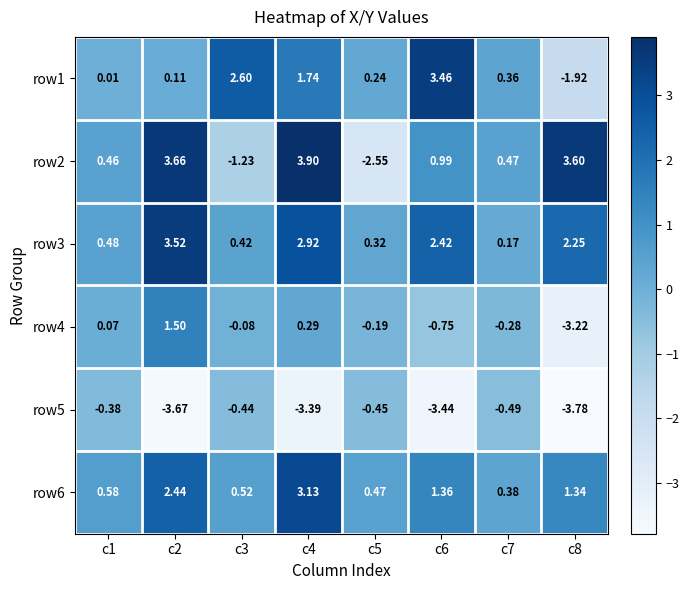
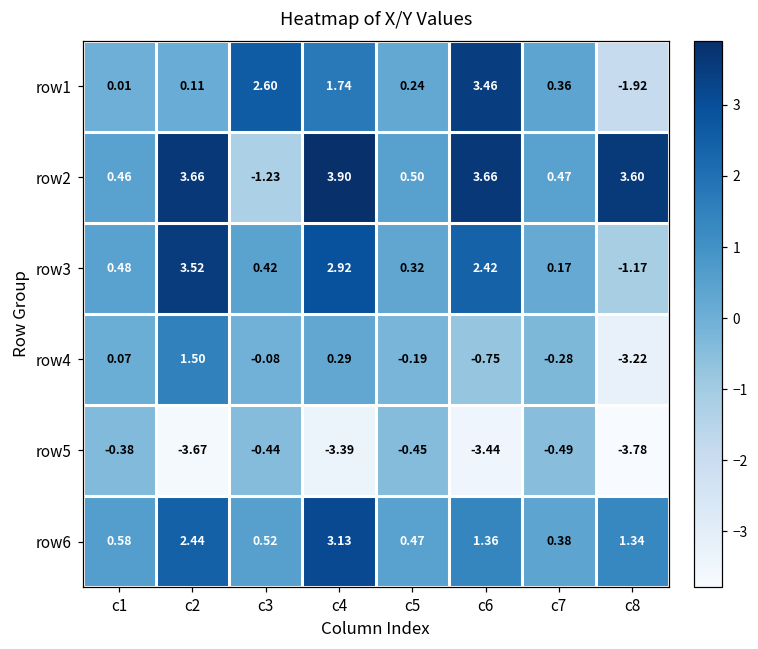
  {
    "row1": {
      "c1": 0.01,
      "c2": 0.11,
      "c3": 2.60,
      "c4": 1.74,
      "c5": 0.24,
      "c6": 3.46,
      "c7": 0.36,
      "c8": -1.92
    },
    "row2": {
      "c1": 0.46,
      "c2": 3.66,
      "c3": -1.23,
      "c4": 3.90,
-     "c5": -2.55,
-     "c6": 0.99,
+     "c5": 0.50,
+     "c6": 3.66,
      "c7": 0.47,
      "c8": 3.60
    },
    "row3": {
      "c1": 0.48,
      "c2": 3.52,
      "c3": 0.42,
      "c4": 2.92,
      "c5": 0.32,
      "c6": 2.42,
      "c7": 0.17,
-     "c8": 2.25
+     "c8": -1.17
    },
    "row4": {
      "c1": 0.07,
      "c2": 1.50,
      "c3": -0.08,
      "c4": 0.29,
      "c5": -0.19,
      "c6": -0.75,
      "c7": -0.28,
      "c8": -3.22
    },
    "row5": {
      "c1": -0.38,
      "c2": -3.67,
      "c3": -0.44,
      "c4": -3.39,
      "c5": -0.45,
      "c6": -3.44,
      "c7": -0.49,
      "c8": -3.78
    },
    "row6": {
      "c1": 0.58,
      "c2": 2.44,
      "c3": 0.52,
      "c4": 3.13,
      "c5": 0.47,
      "c6": 1.36,
      "c7": 0.38,
      "c8": 1.34
    }
  }
